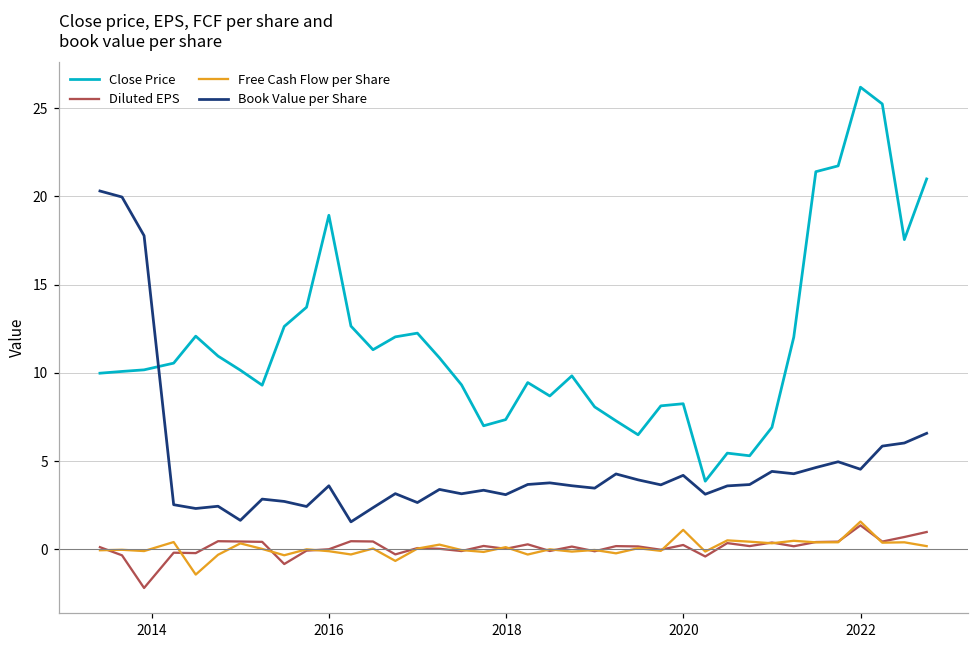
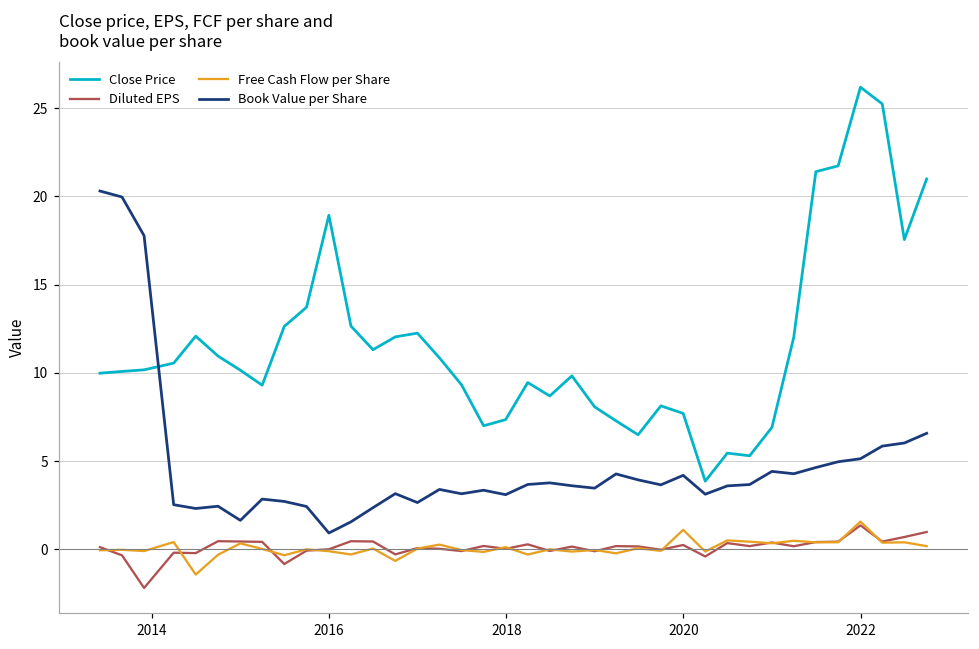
  {
    "Close Price": {
      "2016": 18.9,
-     "2020": 8.3,
+     "2020": 7.7,
      "2022": 26.2
    },
    "Diluted EPS": {
      "2020": 0.2,
      "2022": 1.4
    },
    "Free Cash Flow per Share": {
      "2020": 1.1,
      "2022": 1.6
    },
    "Book Value per Share": {
-     "2016": 3.6,
+     "2016": 0.9,
      "2020": 4.2,
-     "2022": 4.5
+     "2022": 5.1
    }
  }
